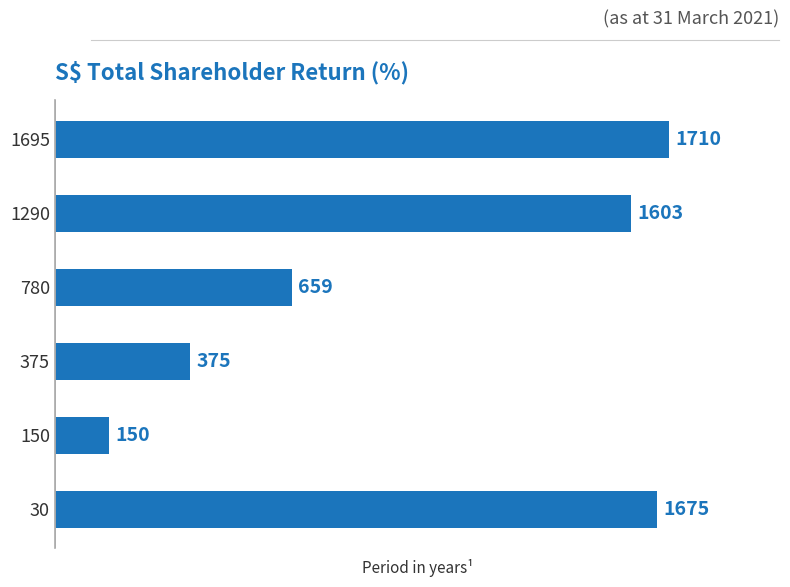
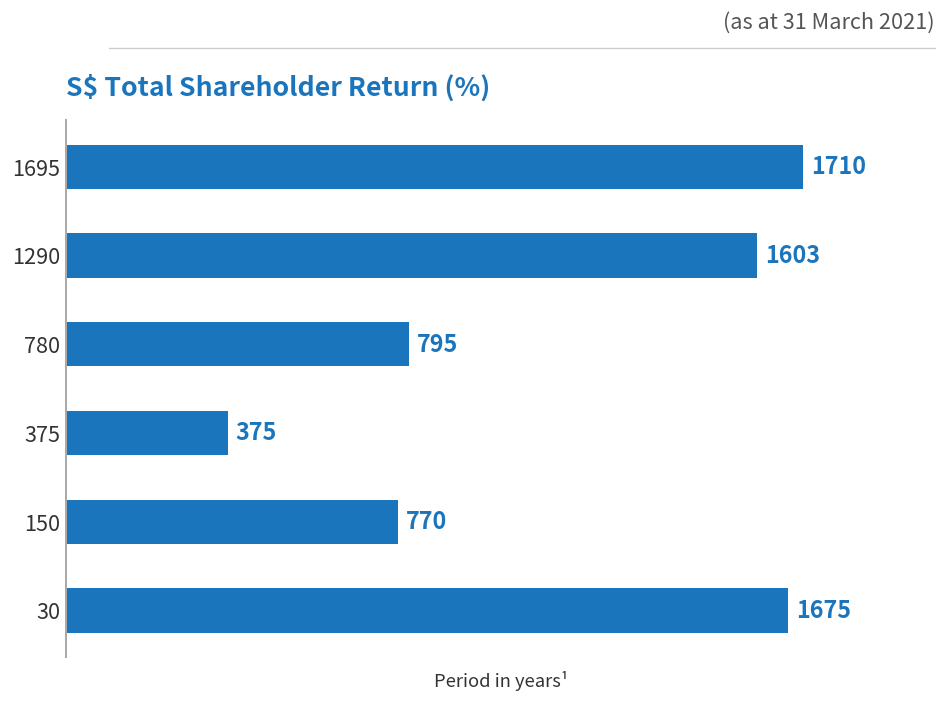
  {
    "1695": 1710,
    "1290": 1603,
-   "780": 659,
+   "780": 795,
    "375": 375,
-   "150": 150,
+   "150": 770,
    "30": 1675
  }
